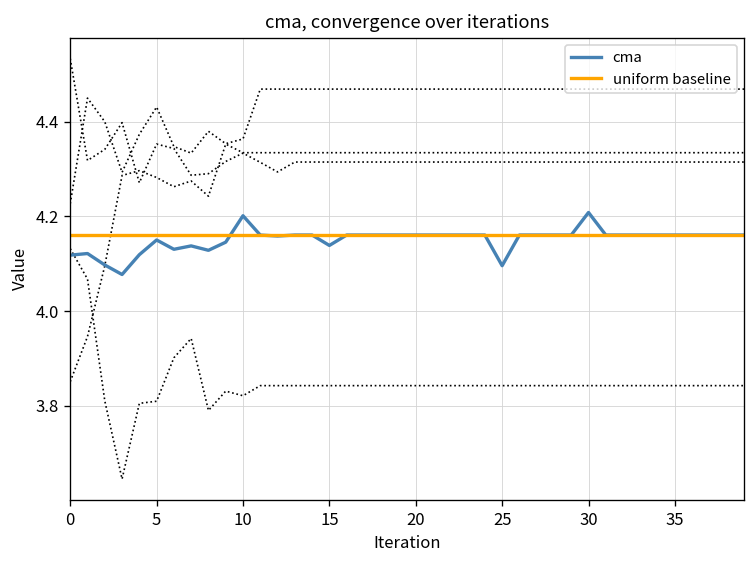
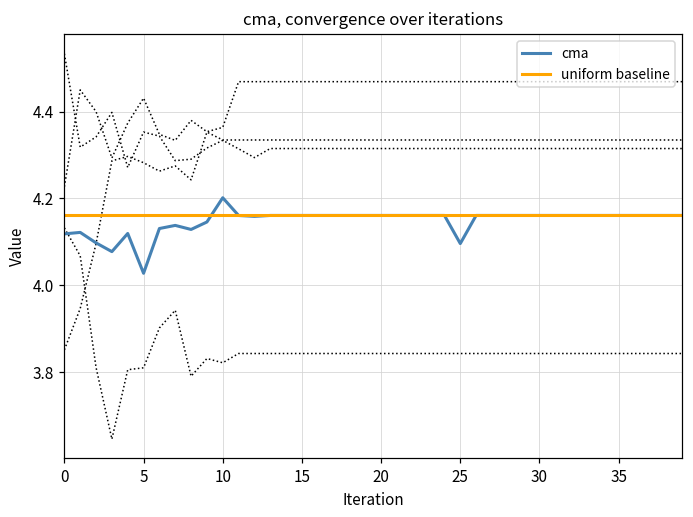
  {
    "cma": {
      "0": 4.12,
-     "5": 4.15,
+     "5": 4.03,
      "10": 4.20,
-     "15": 4.14,
+     "15": 4.16,
      "20": 4.16,
      "25": 4.10,
-     "30": 4.21,
+     "30": 4.16,
      "35": 4.16
    }
  }
